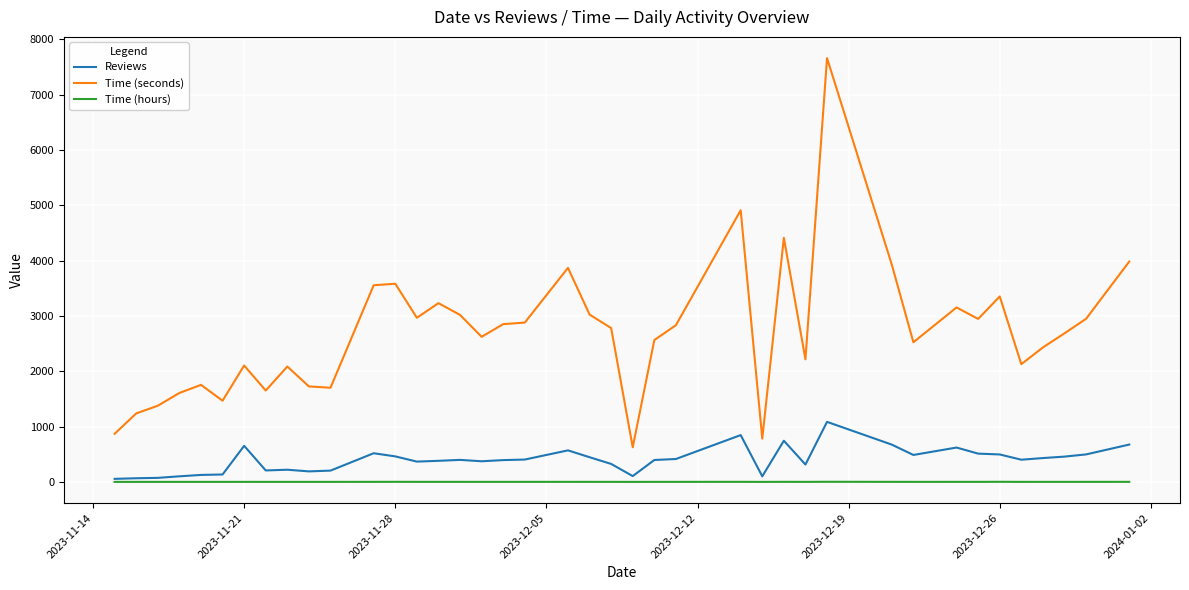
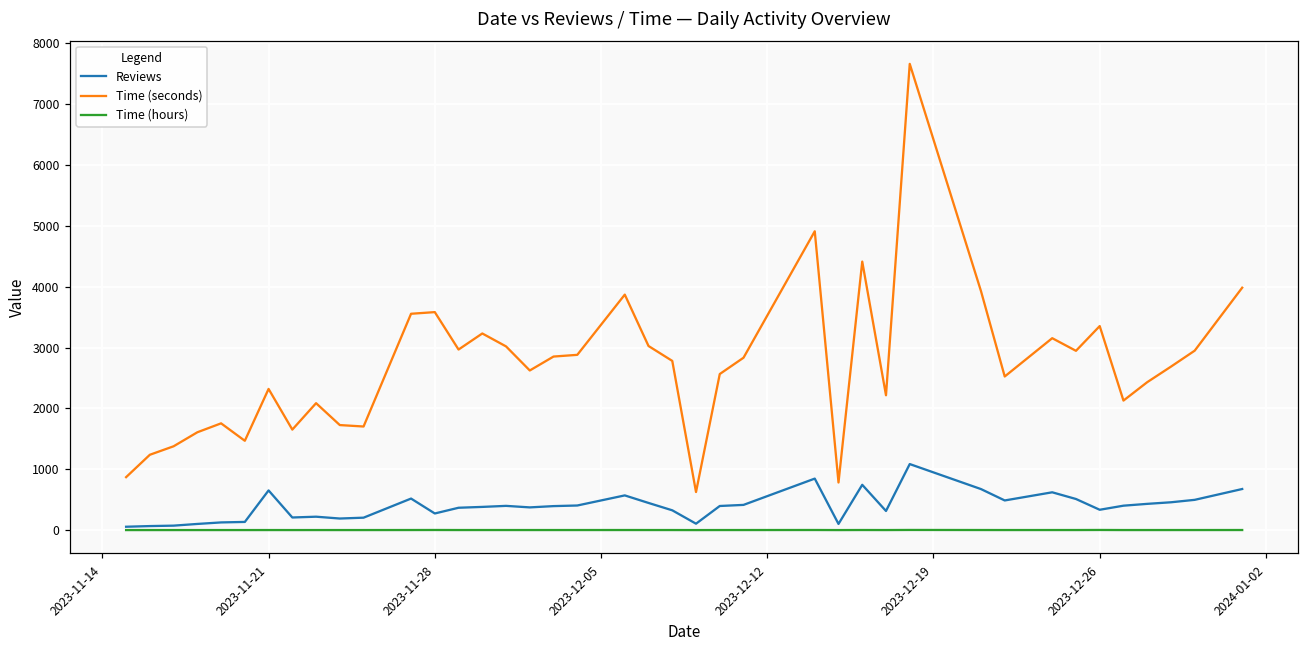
  {
    "Reviews": {
      "2023-11-21": 700,
-     "2023-11-28": 500,
-     "2023-12-26": 500
+     "2023-11-28": 300,
+     "2023-12-26": 300
    },
    "Time (seconds)": {
-     "2023-11-21": 2100,
+     "2023-11-21": 2300,
      "2023-11-28": 3600,
      "2023-12-26": 3400
    },
    "Time (hours)": {
      "2023-11-21": 0,
      "2023-11-28": 0,
      "2023-12-26": 0
    }
  }
